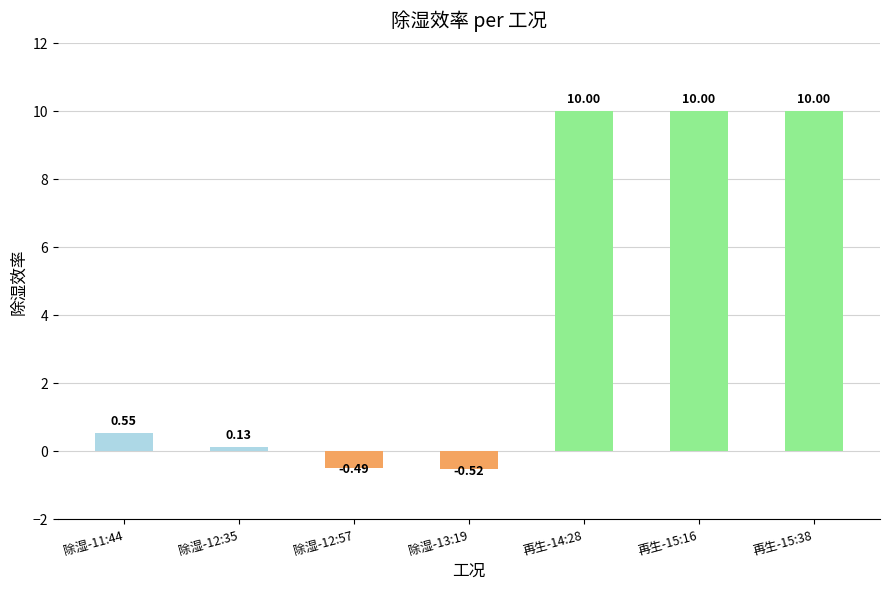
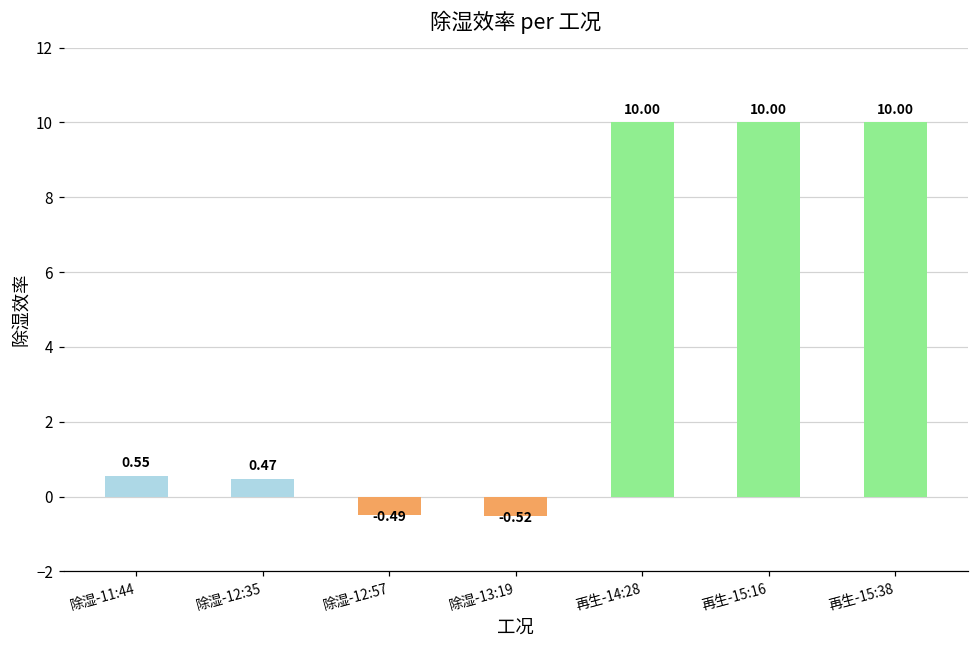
  {
    "除湿-11:44": 0.55,
-   "除湿-12:35": 0.13,
+   "除湿-12:35": 0.47,
    "除湿-12:57": -0.49,
    "除湿-13:19": -0.52,
    "再生-14:28": 10.00,
    "再生-15:16": 10.00,
    "再生-15:38": 10.00
  }
